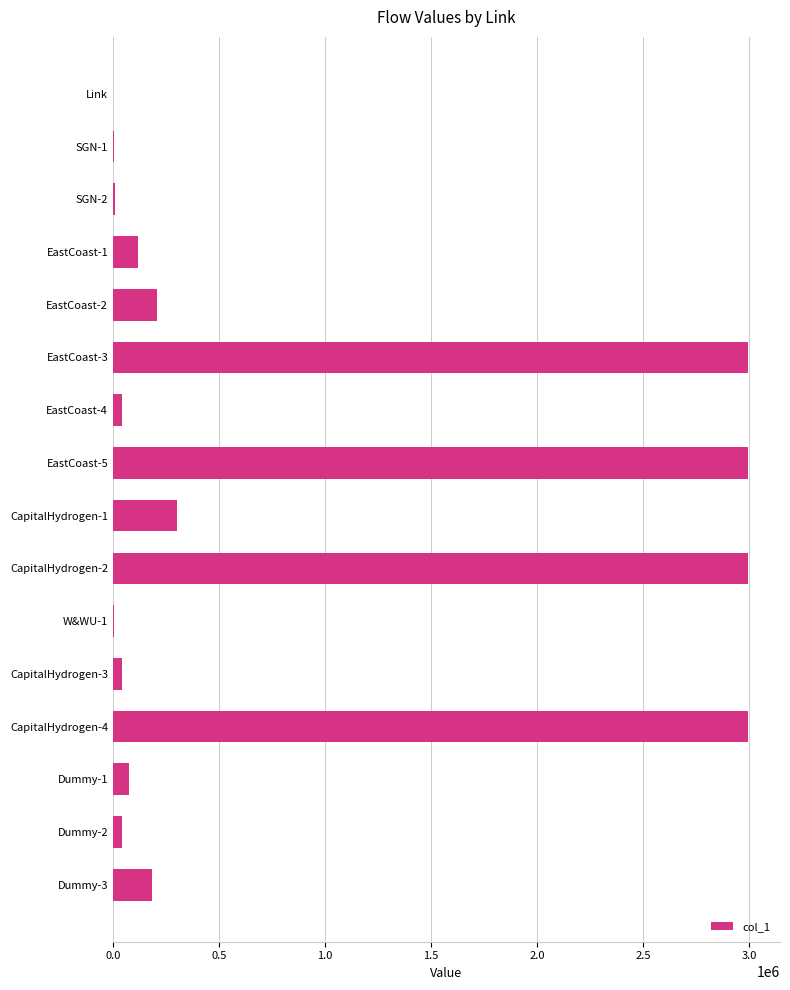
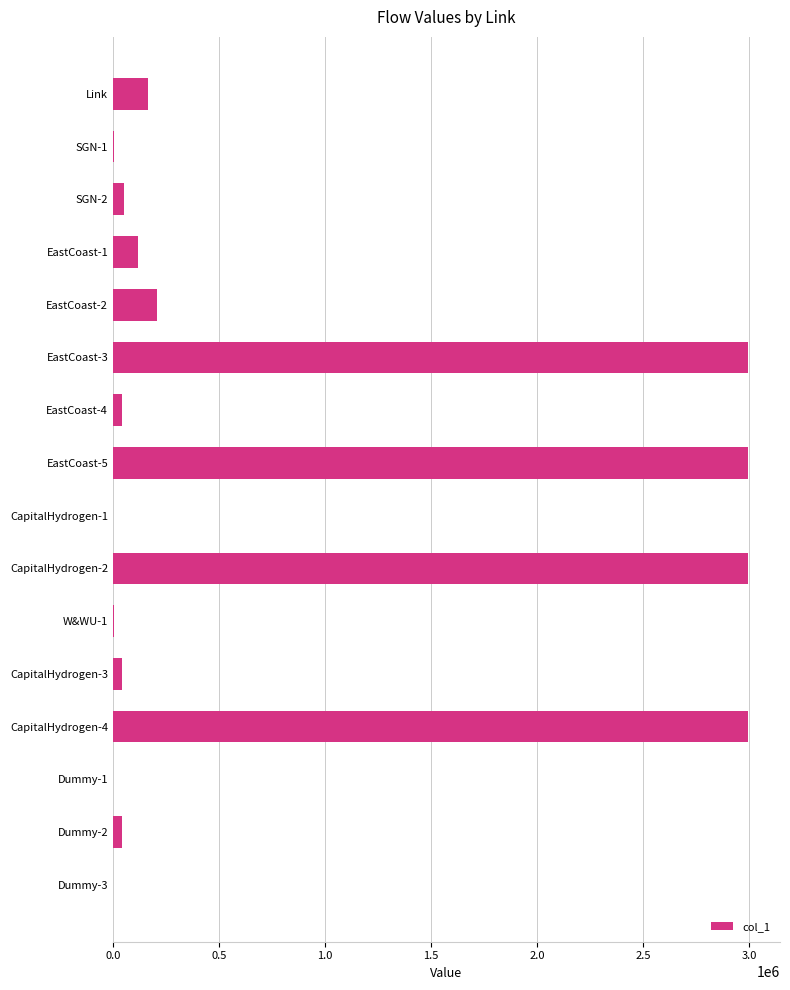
  {
-   "Link": 0,
-   "SGN-2": 10000,
+   "Link": 170000,
+   "SGN-2": 50000,
    "EastCoast-1": 120000,
    "EastCoast-2": 210000,
    "EastCoast-3": 3000000,
    "EastCoast-4": 40000,
    "EastCoast-5": 3000000,
-   "CapitalHydrogen-1": 300000,
+   "CapitalHydrogen-1": 0,
    "CapitalHydrogen-2": 3000000,
    "CapitalHydrogen-3": 40000,
    "CapitalHydrogen-4": 3000000,
-   "Dummy-1": 80000,
+   "Dummy-1": 0,
    "Dummy-2": 40000,
-   "Dummy-3": 180000
+   "Dummy-3": 0
  }
